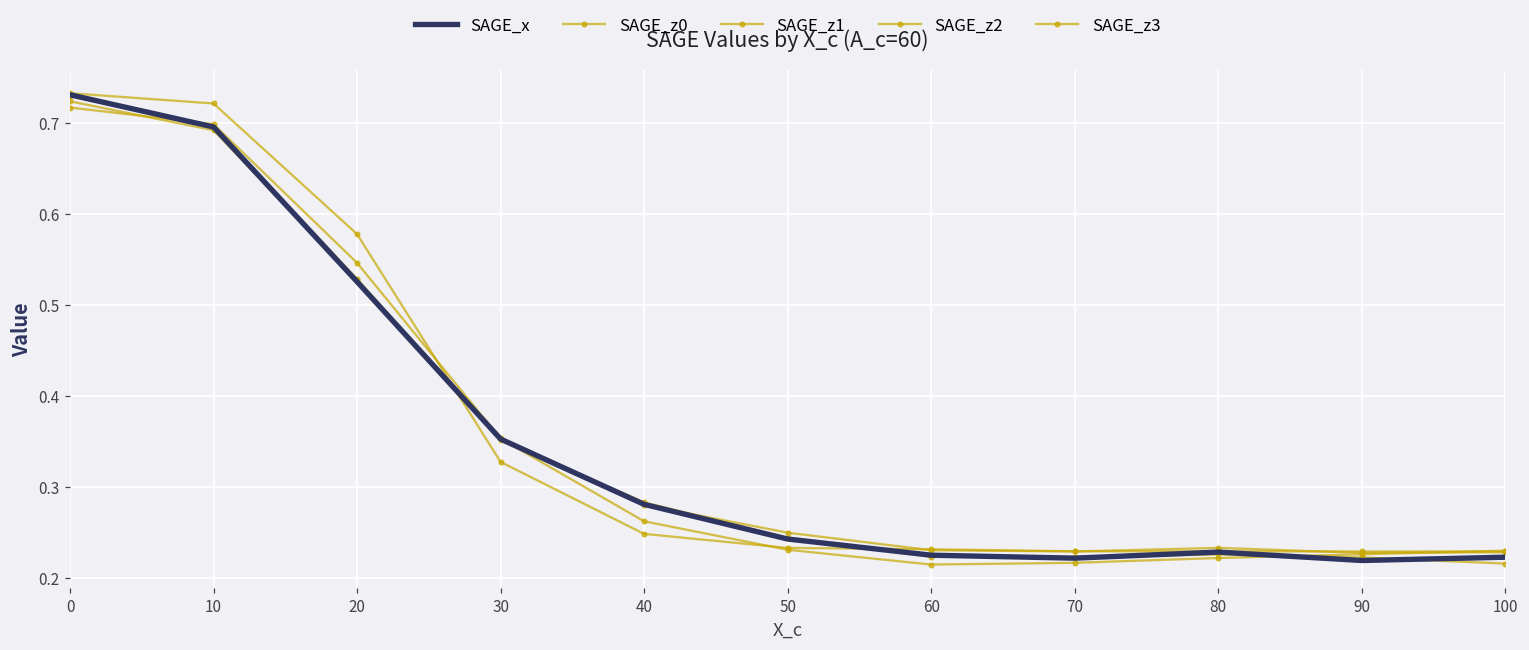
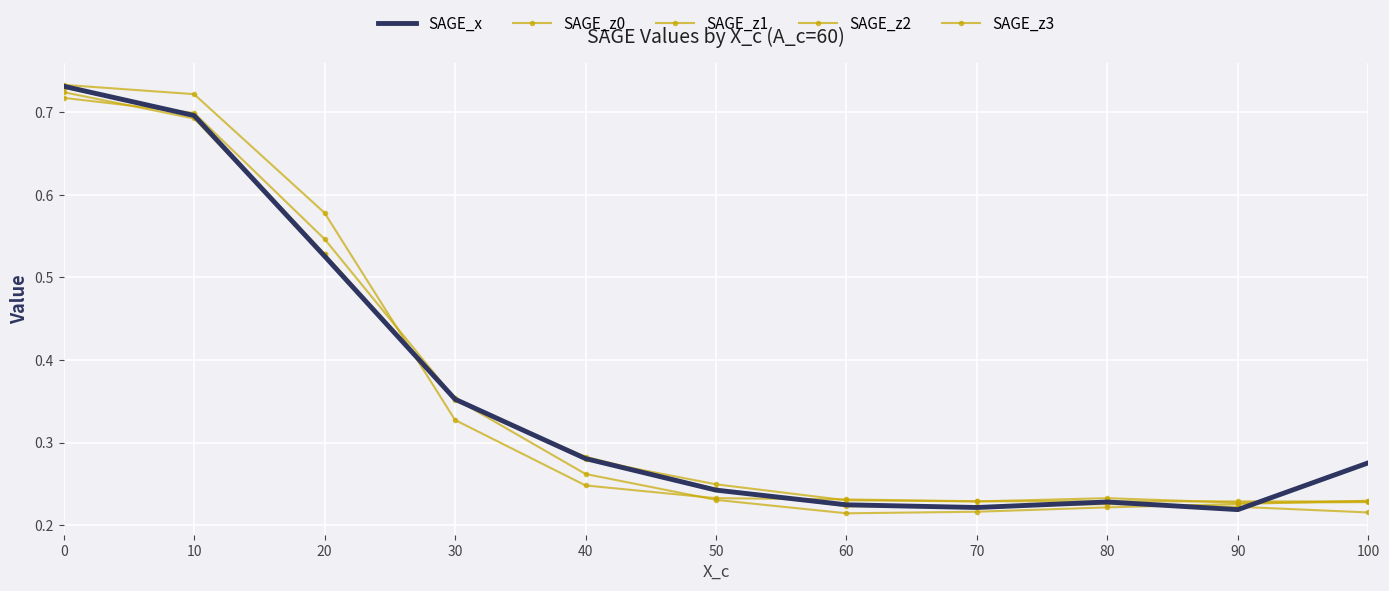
  {
    "SAGE_x": {
      "90": 0.22,
-     "100": 0.22
+     "100": 0.28
    }
  }
